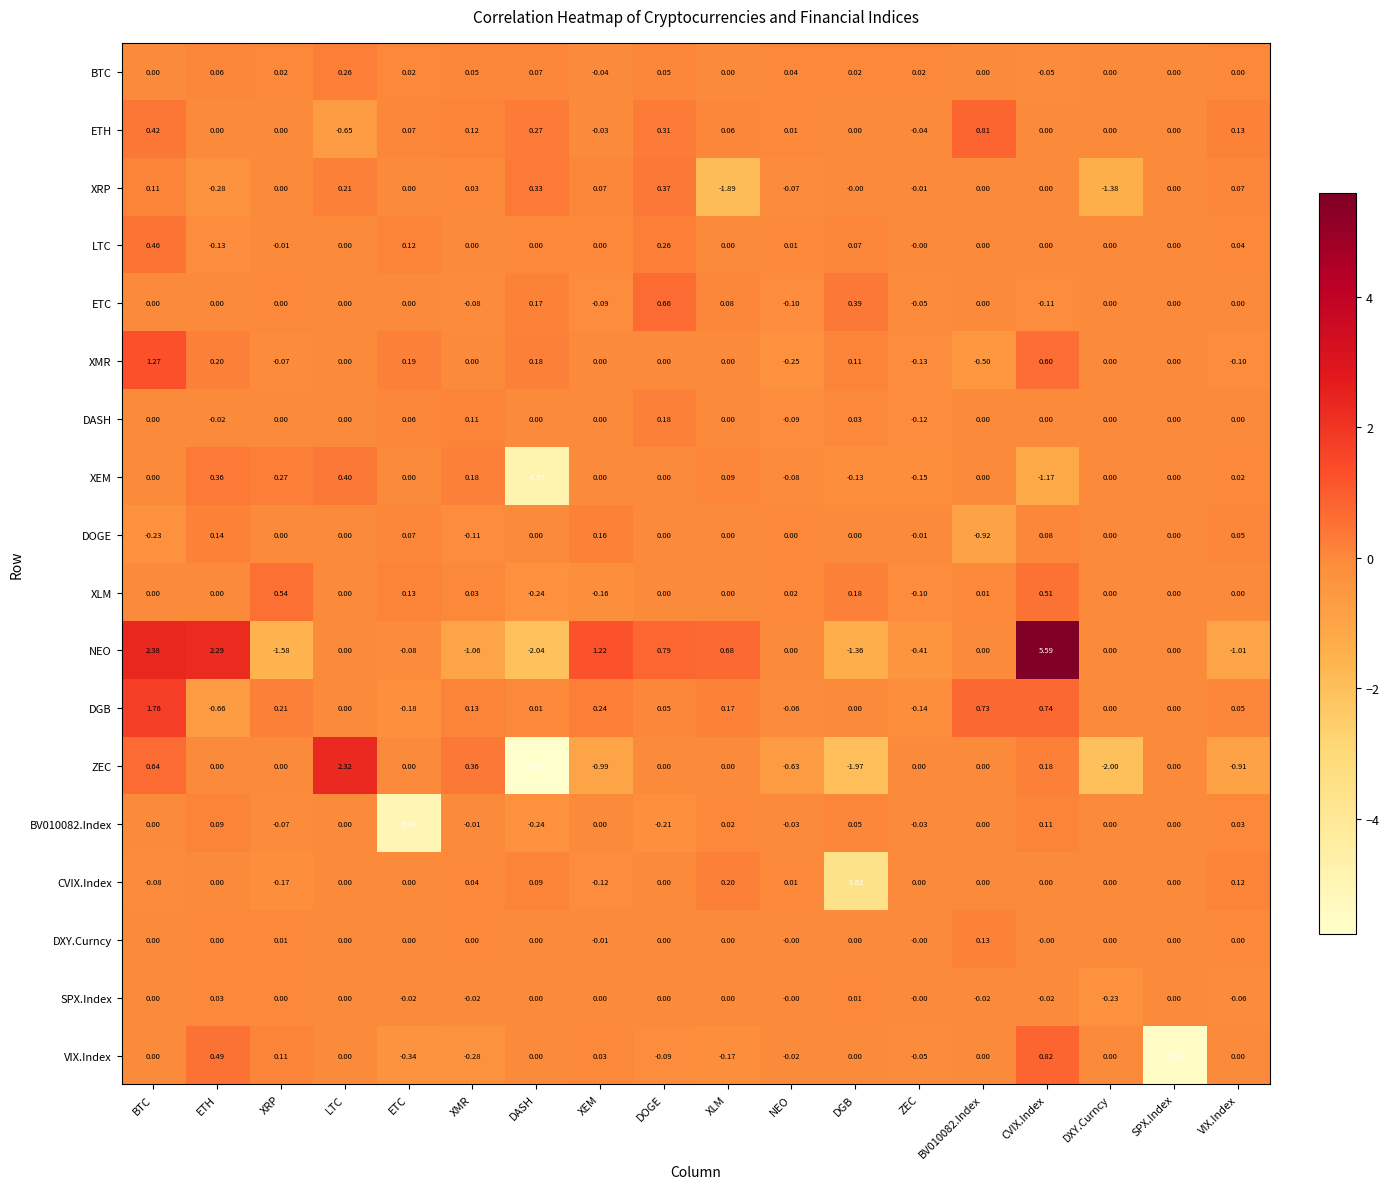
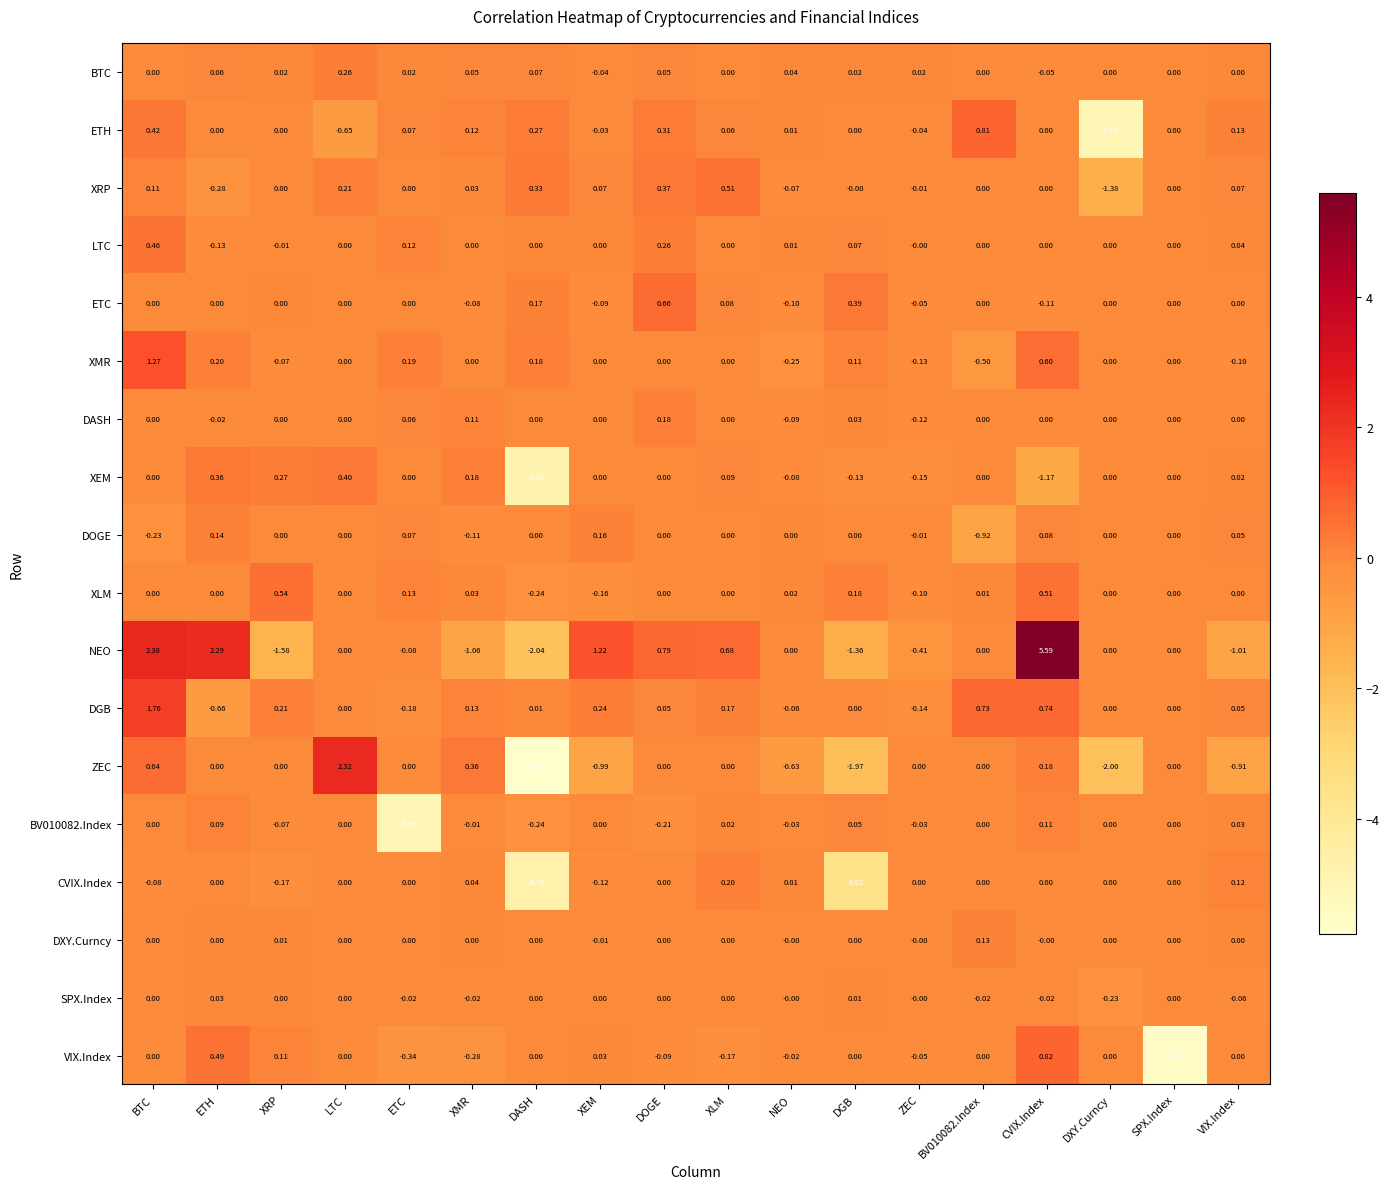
  {
    "ETH": {
      "BTC": 0.42,
      "ETH": 0.00,
      "XRP": 0.00,
      "LTC": -0.65,
      "ETC": 0.07,
      "XMR": 0.12,
      "DASH": 0.27,
      "XEM": -0.03,
      "DOGE": 0.31,
      "XLM": 0.06,
      "NEO": 0.01,
      "DGB": 0.00,
      "ZEC": -0.04,
      "BV010082.Index": 0.81,
      "CVIX.Index": 0.00,
-     "DXY.Curncy": 0.00,
+     "DXY.Curncy": -5.00,
      "SPX.Index": 0.00,
      "VIX.Index": 0.13
    },
    "XRP": {
      "BTC": 0.11,
      "ETH": -0.28,
      "XRP": 0.00,
      "LTC": 0.21,
      "ETC": 0.00,
      "XMR": 0.03,
      "DASH": 0.33,
      "XEM": 0.07,
      "DOGE": 0.37,
-     "XLM": -1.89,
+     "XLM": 0.51,
      "NEO": -0.07,
      "DGB": -0.00,
      "ZEC": -0.01,
      "BV010082.Index": 0.00,
      "CVIX.Index": 0.00,
      "DXY.Curncy": -1.38,
      "SPX.Index": 0.00,
      "VIX.Index": 0.07
    },
    "CVIX.Index": {
      "BTC": -0.08,
      "ETH": 0.00,
      "XRP": -0.17,
      "LTC": 0.00,
      "ETC": 0.00,
      "XMR": 0.04,
-     "DASH": 0.09,
+     "DASH": -4.70,
      "XEM": -0.12,
      "DOGE": 0.00,
      "XLM": 0.20,
      "NEO": 0.01,
      "DGB": -3.62,
      "ZEC": 0.00,
      "BV010082.Index": 0.00,
      "CVIX.Index": 0.00,
      "DXY.Curncy": 0.00,
      "SPX.Index": 0.00,
      "VIX.Index": 0.12
    }
  }
